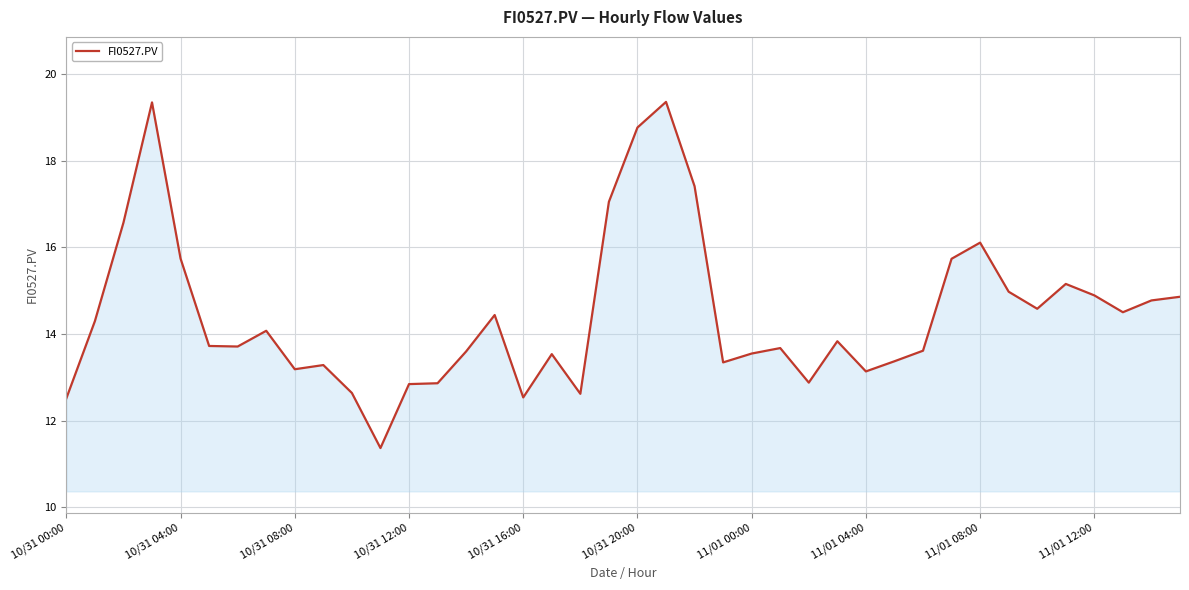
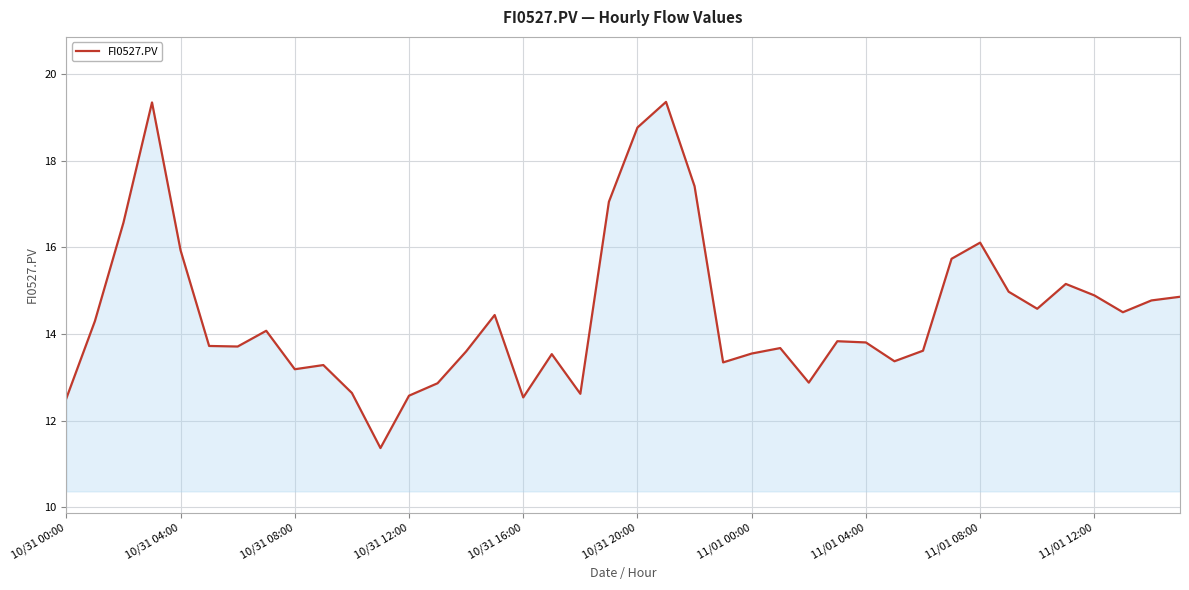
  {
    "10/31 00:00": 12.5,
-   "10/31 04:00": 15.7,
+   "10/31 04:00": 15.9,
    "10/31 08:00": 13.2,
-   "10/31 12:00": 12.8,
+   "10/31 12:00": 12.6,
    "10/31 16:00": 12.5,
    "10/31 20:00": 18.8,
    "11/01 00:00": 13.6,
-   "11/01 04:00": 13.1,
+   "11/01 04:00": 13.8,
    "11/01 08:00": 16.1,
    "11/01 12:00": 14.9
  }
